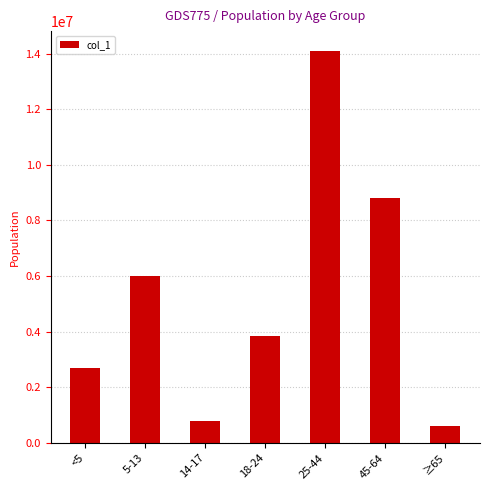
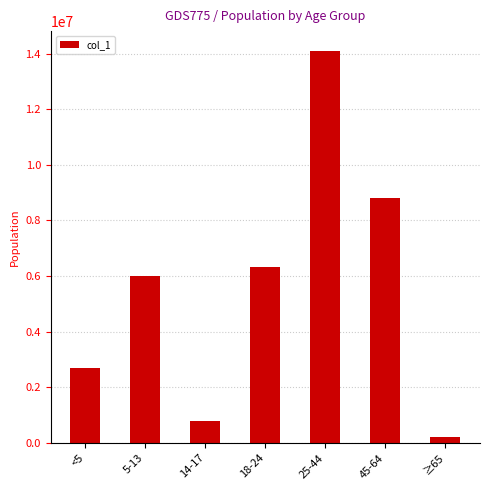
  {
    "<5": 2700000,
    "5-13": 6000000,
    "14-17": 800000,
-   "18-24": 3900000,
+   "18-24": 6300000,
    "25-44": 14100000,
    "45-64": 8800000,
-   "≥65": 600000
+   "≥65": 200000
  }
